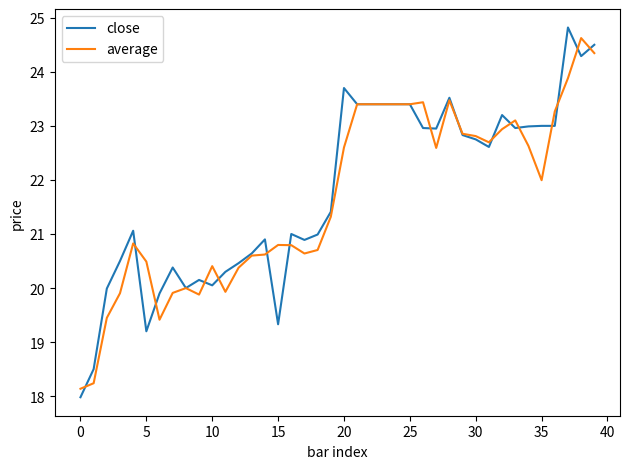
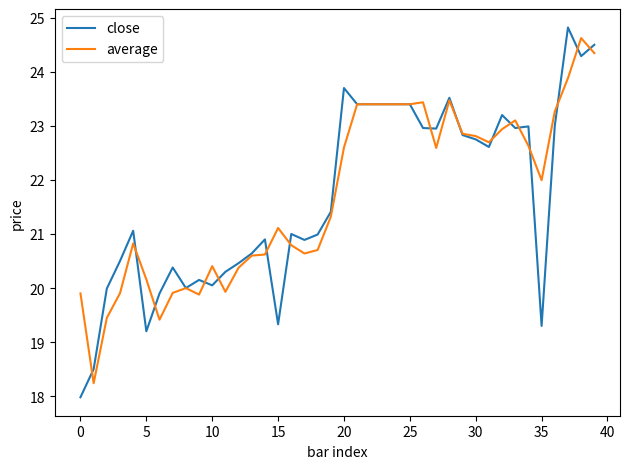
  {
    "close": {
      "0": 18.0,
      "5": 19.2,
      "10": 20.1,
      "15": 19.3,
      "20": 23.7,
      "30": 22.8,
-     "35": 23.0
+     "35": 19.3
    },
    "average": {
-     "0": 18.1,
-     "5": 20.5,
+     "0": 19.9,
+     "5": 20.2,
      "10": 20.4,
-     "15": 20.8,
+     "15": 21.1,
      "20": 22.6,
      "30": 22.8,
      "35": 22.0
    }
  }
